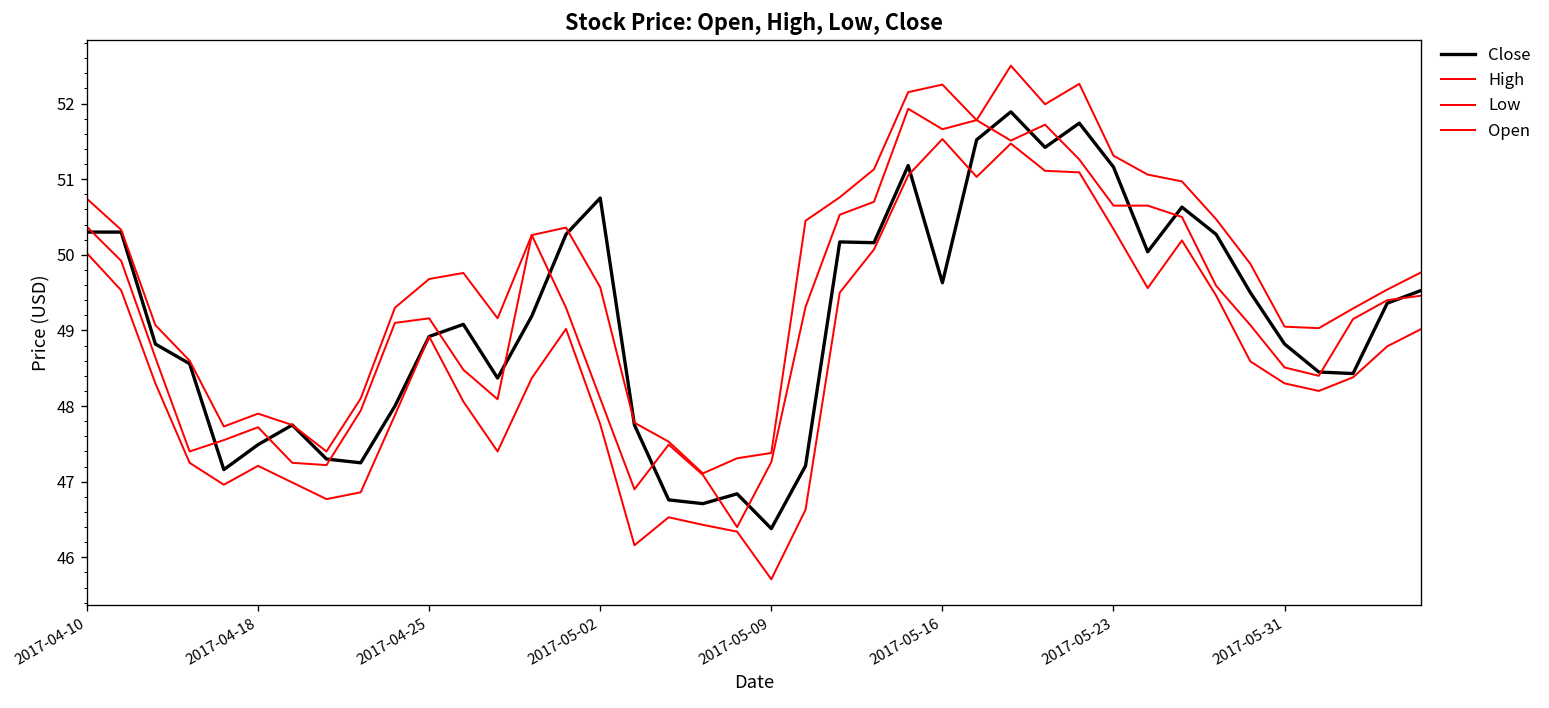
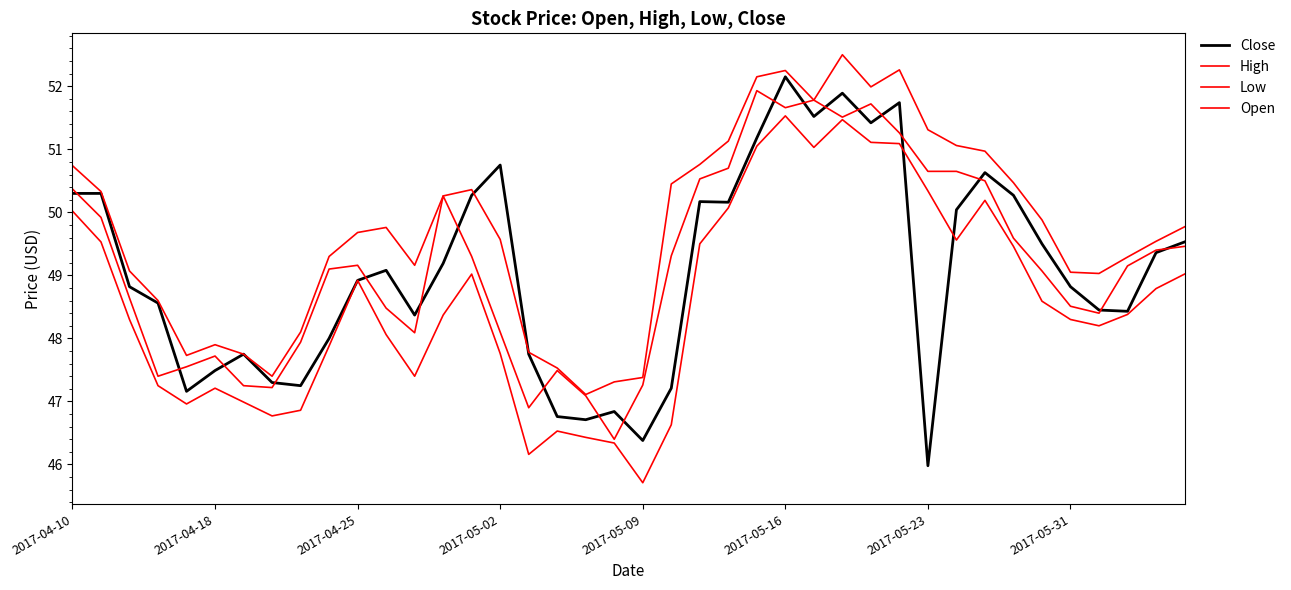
  {
    "Close": {
      "2017-04-10": 50.3,
      "2017-04-18": 47.5,
      "2017-05-02": 50.8,
      "2017-05-09": 46.4,
-     "2017-05-16": 49.6,
-     "2017-05-23": 51.2,
+     "2017-05-16": 52.2,
+     "2017-05-23": 46.0,
      "2017-05-31": 48.8
    }
  }
